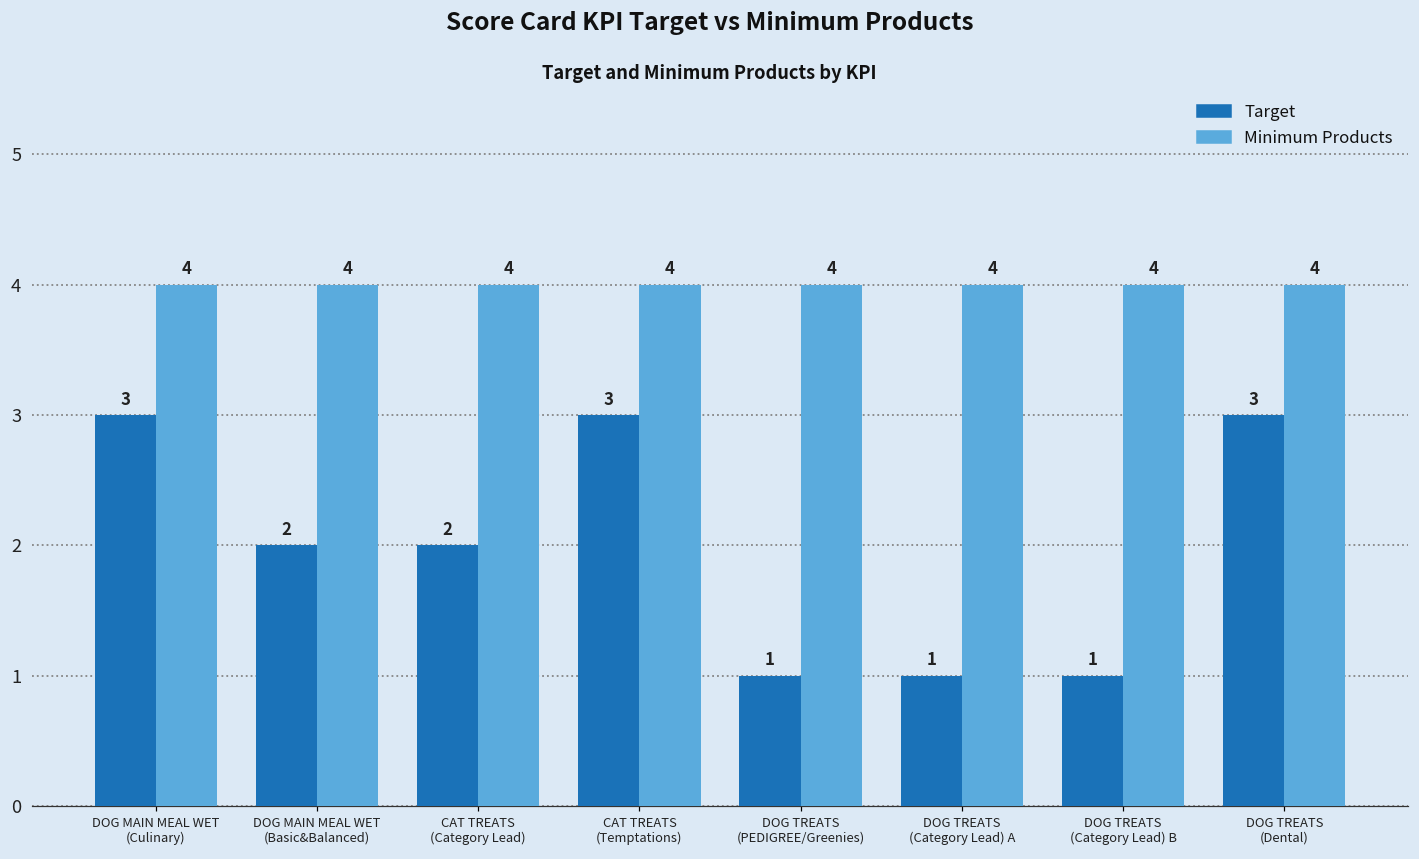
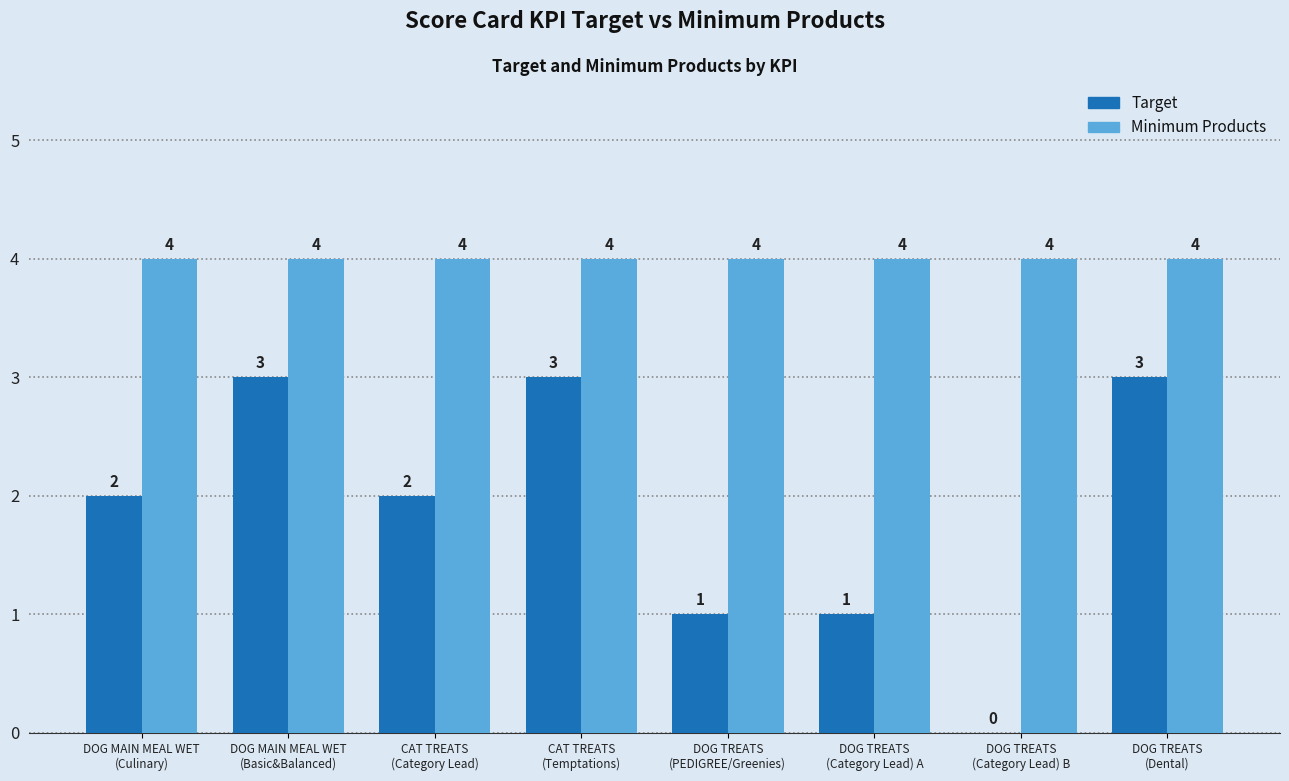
  {
    "Target": {
-     "DOG MAIN MEAL WET (Culinary)": 3,
-     "DOG MAIN MEAL WET (Basic&Balanced)": 2,
+     "DOG MAIN MEAL WET (Culinary)": 2,
+     "DOG MAIN MEAL WET (Basic&Balanced)": 3,
      "CAT TREATS (Category Lead)": 2,
      "CAT TREATS (Temptations)": 3,
      "DOG TREATS (PEDIGREE/Greenies)": 1,
      "DOG TREATS (Category Lead) A": 1,
-     "DOG TREATS (Category Lead) B": 1,
+     "DOG TREATS (Category Lead) B": 0,
      "DOG TREATS (Dental)": 3
    },
    "Minimum Products": {
      "DOG MAIN MEAL WET (Culinary)": 4,
      "DOG MAIN MEAL WET (Basic&Balanced)": 4,
      "CAT TREATS (Category Lead)": 4,
      "CAT TREATS (Temptations)": 4,
      "DOG TREATS (PEDIGREE/Greenies)": 4,
      "DOG TREATS (Category Lead) A": 4,
      "DOG TREATS (Category Lead) B": 4,
      "DOG TREATS (Dental)": 4
    }
  }
